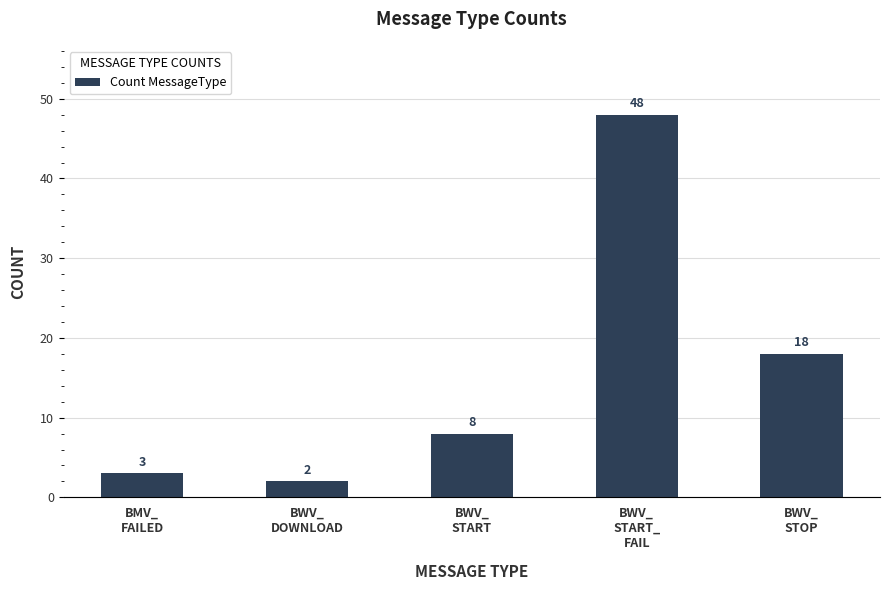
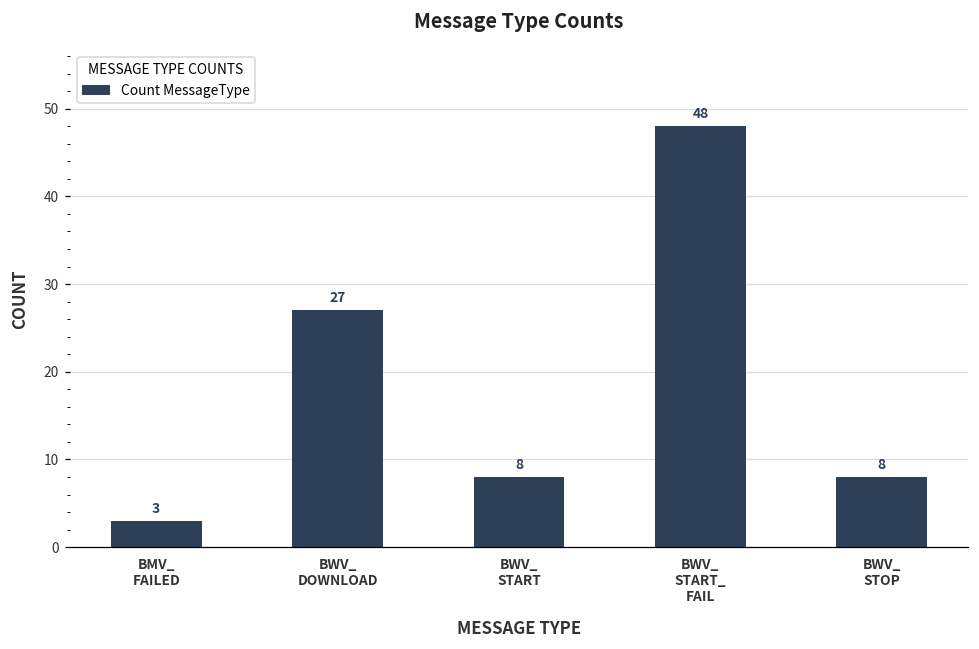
  {
    "BMV_ FAILED": 3,
-   "BWV_ DOWNLOAD": 2,
+   "BWV_ DOWNLOAD": 27,
    "BWV_ START": 8,
    "BWV_ START_ FAIL": 48,
-   "BWV_ STOP": 18
+   "BWV_ STOP": 8
  }
